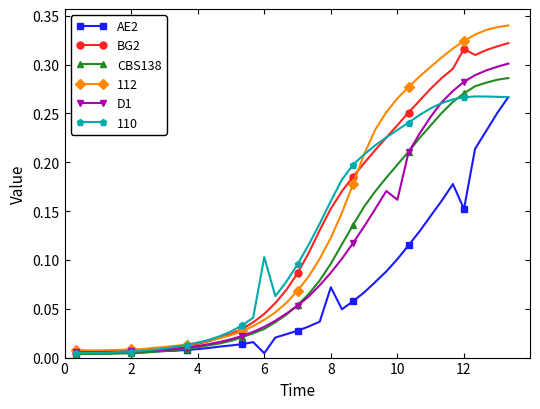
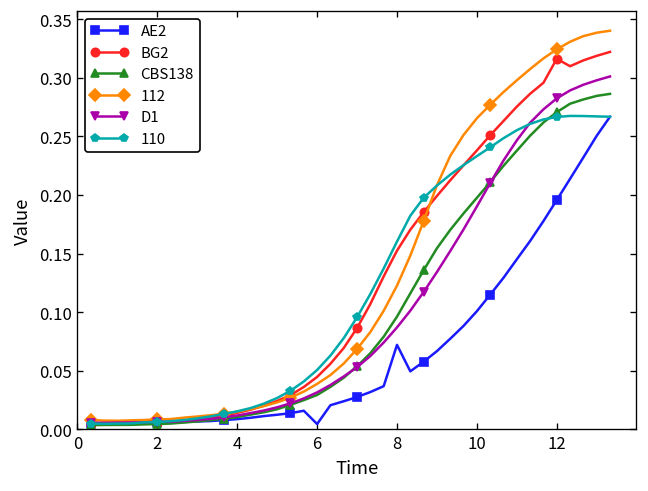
  {
    "AE2": {
      "6": 0.00,
      "8": 0.07,
      "10": 0.10,
-     "12": 0.15
+     "12": 0.20
    },
    "BG2": {
      "6": 0.04,
      "8": 0.15,
      "10": 0.24,
      "12": 0.32
    },
    "CBS138": {
      "8": 0.10,
      "10": 0.20,
      "12": 0.27
    },
    "112": {
      "6": 0.04,
      "8": 0.12,
      "10": 0.27,
      "12": 0.32
    },
    "D1": {
      "8": 0.09,
-     "10": 0.16,
+     "10": 0.19,
      "12": 0.28
    },
    "110": {
-     "6": 0.10,
+     "6": 0.05,
      "8": 0.16,
      "10": 0.23,
      "12": 0.27
    }
  }
